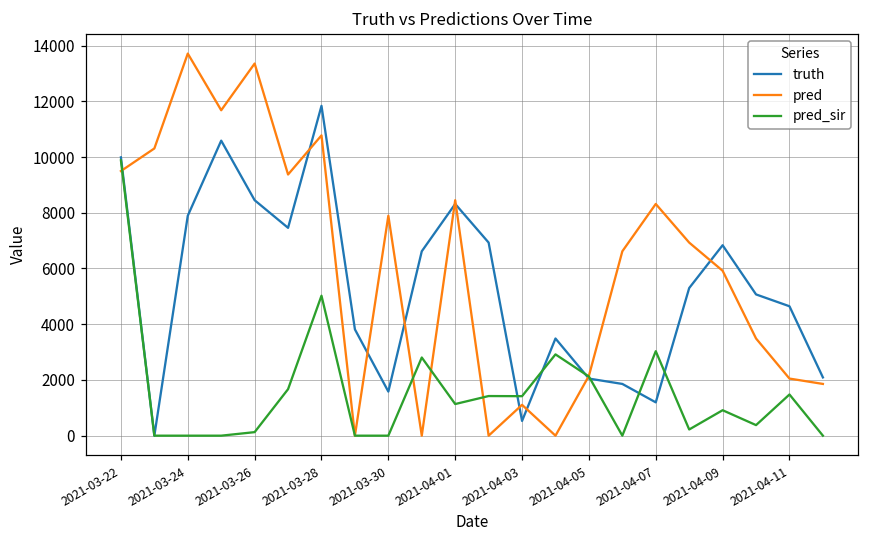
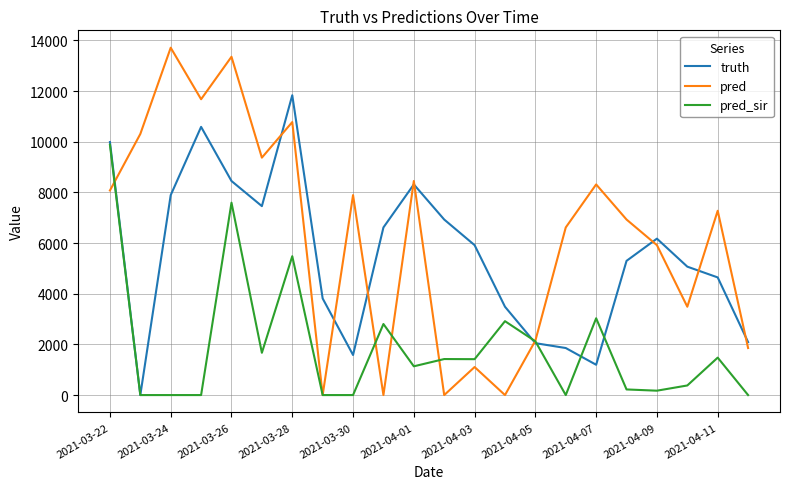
  {
    "truth": {
      "2021-03-22": 10000,
      "2021-03-24": 7900,
      "2021-03-26": 8500,
      "2021-03-28": 11800,
      "2021-03-30": 1600,
      "2021-04-01": 8300,
-     "2021-04-03": 500,
+     "2021-04-03": 5900,
      "2021-04-07": 1200,
-     "2021-04-09": 6800,
+     "2021-04-09": 6200,
      "2021-04-11": 4600
    },
    "pred": {
-     "2021-03-22": 9500,
+     "2021-03-22": 8100,
      "2021-03-24": 13700,
      "2021-03-26": 13400,
      "2021-03-28": 10800,
      "2021-03-30": 7900,
      "2021-04-01": 8500,
      "2021-04-03": 1100,
      "2021-04-07": 8300,
      "2021-04-09": 5900,
-     "2021-04-11": 2000
+     "2021-04-11": 7300
    },
    "pred_sir": {
      "2021-03-22": 9900,
      "2021-03-24": 0,
-     "2021-03-26": 100,
-     "2021-03-28": 5000,
+     "2021-03-26": 7600,
+     "2021-03-28": 5500,
      "2021-03-30": 0,
      "2021-04-01": 1100,
      "2021-04-03": 1400,
      "2021-04-07": 3000,
-     "2021-04-09": 900,
+     "2021-04-09": 200,
      "2021-04-11": 1500
    }
  }
